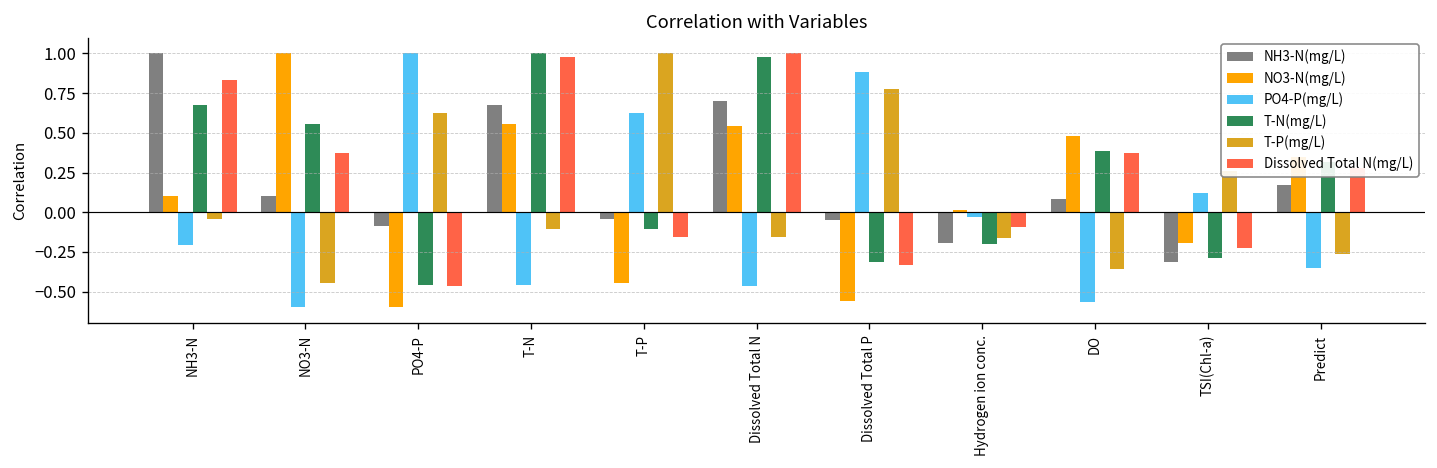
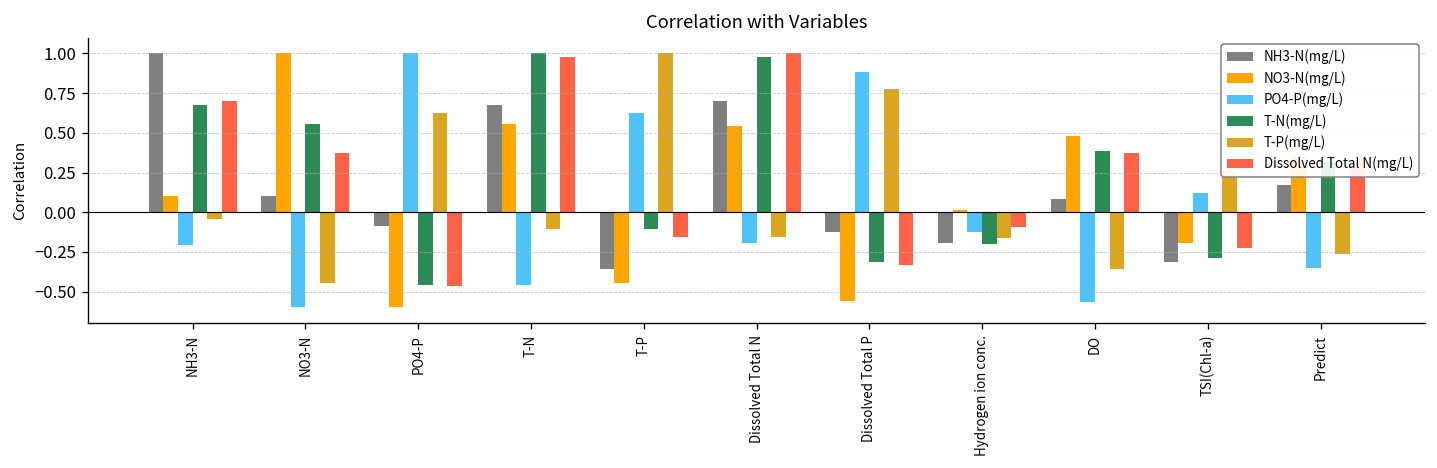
  {
    "NH3-N(mg/L)": {
      "NH3-N": 1.00,
      "NO3-N": 0.10,
      "PO4-P": -0.09,
      "T-N": 0.68,
-     "T-P": -0.04,
+     "T-P": -0.36,
      "Dissolved Total N": 0.70,
-     "Dissolved Total P": -0.05,
+     "Dissolved Total P": -0.13,
      "Hydrogen ion conc.": -0.19,
      "DO": 0.08,
      "TSI(Chl-a)": -0.32,
      "Predict": 0.17
    },
    "PO4-P(mg/L)": {
      "NH3-N": -0.21,
      "NO3-N": -0.60,
      "PO4-P": 1.00,
      "T-N": -0.46,
      "T-P": 0.63,
-     "Dissolved Total N": -0.47,
+     "Dissolved Total N": -0.20,
      "Dissolved Total P": 0.88,
-     "Hydrogen ion conc.": -0.03,
+     "Hydrogen ion conc.": -0.13,
      "DO": -0.56,
      "TSI(Chl-a)": 0.12,
      "Predict": -0.35
    },
    "T-N(mg/L)": {
      "NH3-N": 0.68,
      "NO3-N": 0.56,
      "PO4-P": -0.46,
      "T-N": 1.00,
      "T-P": -0.11,
      "Dissolved Total N": 0.98,
      "Dissolved Total P": -0.31,
      "Hydrogen ion conc.": -0.20,
      "DO": 0.38,
      "TSI(Chl-a)": -0.29
    },
    "Dissolved Total N(mg/L)": {
-     "NH3-N": 0.83,
+     "NH3-N": 0.70,
      "NO3-N": 0.37,
      "PO4-P": -0.47,
      "T-N": 0.98,
      "T-P": -0.16,
      "Dissolved Total N": 1.00,
      "Dissolved Total P": -0.33,
      "Hydrogen ion conc.": -0.09,
      "DO": 0.37,
      "TSI(Chl-a)": -0.22
    }
  }
